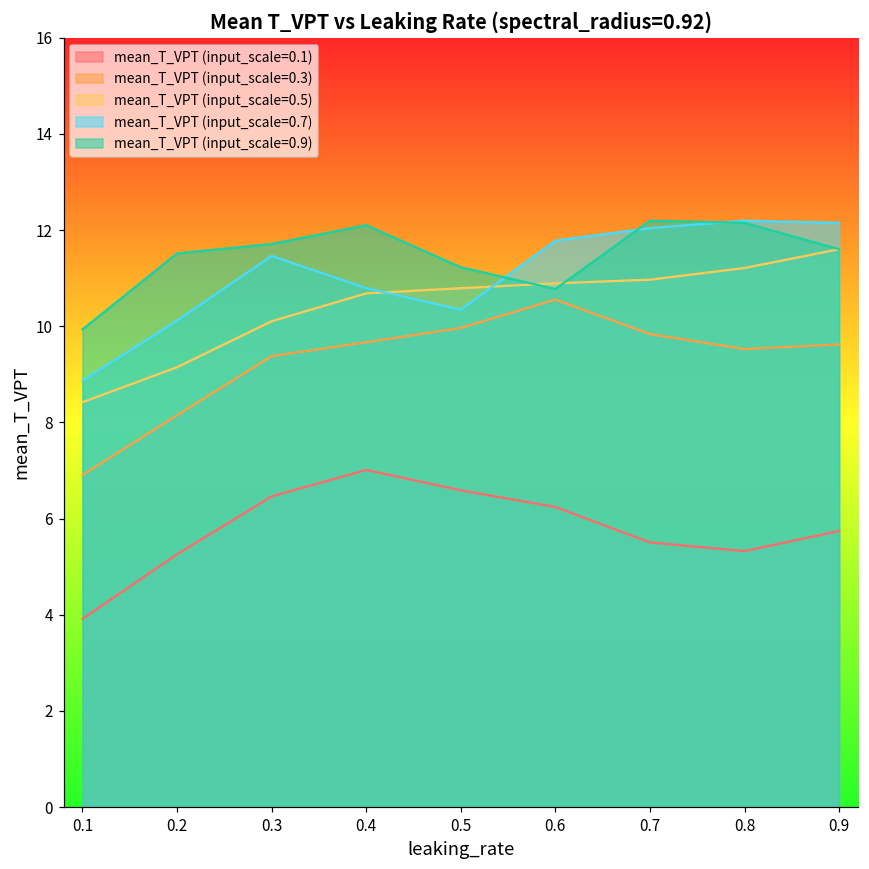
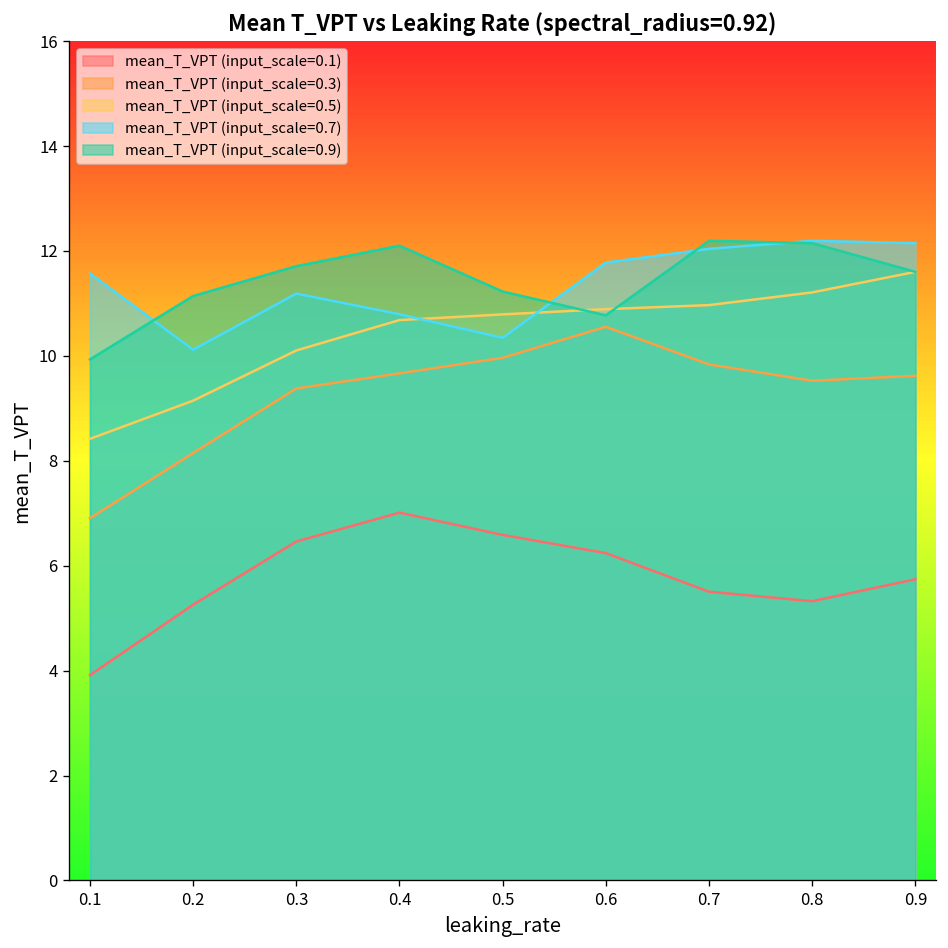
  {
    "mean_T_VPT (input_scale=0.7)": {
-     "0.1": 8.9,
+     "0.1": 11.6,
      "0.2": 10.1,
-     "0.3": 11.5,
+     "0.3": 11.2,
      "0.4": 10.8,
      "0.5": 10.3,
      "0.6": 11.8,
      "0.7": 12.0,
      "0.9": 12.1
    },
    "mean_T_VPT (input_scale=0.9)": {
      "0.1": 9.9,
-     "0.2": 11.5,
+     "0.2": 11.1,
      "0.3": 11.7,
      "0.4": 12.1,
      "0.5": 11.2,
      "0.6": 10.8,
      "0.7": 12.2
    }
  }
